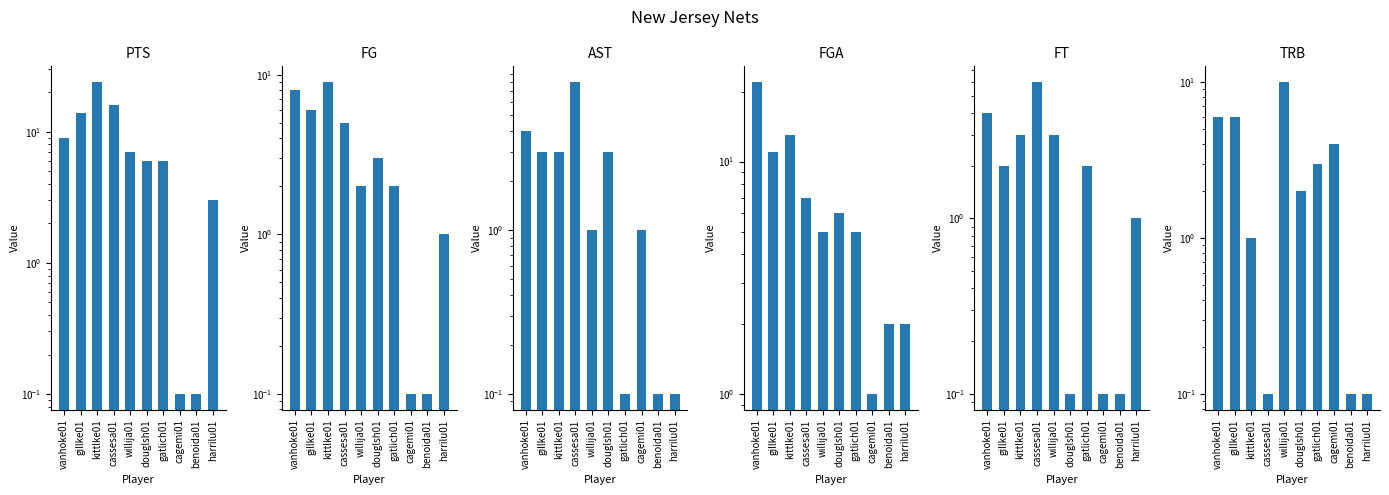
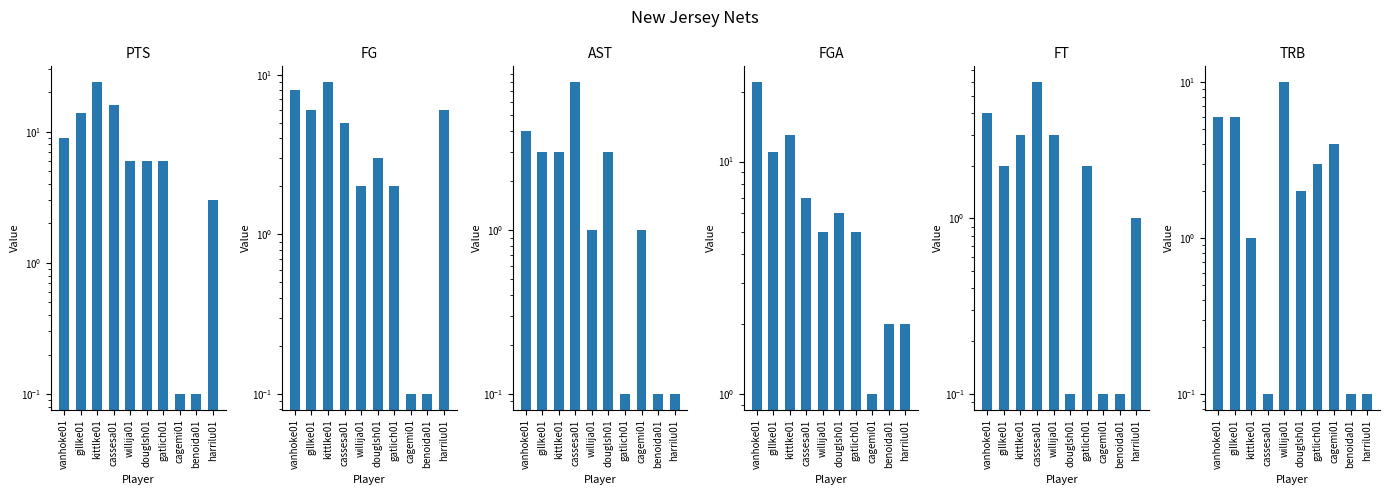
  {
    "PTS": {
      "vanhoke01": 9,
      "gillke01": 14,
      "kittlke01": 24,
      "cassesa01": 16,
-     "willija01": 7,
+     "willija01": 6,
      "douglsh01": 6,
      "gatlich01": 6,
      "cagemi01": 0.10,
      "benoida01": 0.10,
      "harrilu01": 3
    },
    "FG": {
      "vanhoke01": 8,
      "gillke01": 6,
      "kittlke01": 9,
      "cassesa01": 5,
      "willija01": 2,
      "douglsh01": 3,
      "gatlich01": 2,
      "cagemi01": 0.10,
      "benoida01": 0.10,
-     "harrilu01": 1
+     "harrilu01": 6
    },
    "AST": {
      "vanhoke01": 4.0,
      "gillke01": 3.0,
      "kittlke01": 3.0,
      "cassesa01": 8,
      "willija01": 1.0,
      "douglsh01": 3.0,
      "gatlich01": 0.10,
      "cagemi01": 1.0,
      "benoida01": 0.10,
      "harrilu01": 0.10
    },
    "FGA": {
      "vanhoke01": 22,
      "gillke01": 11,
      "kittlke01": 13,
      "cassesa01": 7.0,
      "willija01": 5.0,
      "douglsh01": 6.0,
      "gatlich01": 5.0,
      "cagemi01": 1.00,
      "benoida01": 2.0,
      "harrilu01": 2.0
    },
    "FT": {
      "vanhoke01": 4.0,
      "gillke01": 2.0,
      "kittlke01": 3.0,
      "cassesa01": 6.0,
      "willija01": 3.0,
      "douglsh01": 0.10,
      "gatlich01": 2.0,
      "cagemi01": 0.10,
      "benoida01": 0.10,
      "harrilu01": 1.0
    },
    "TRB": {
      "vanhoke01": 6.0,
      "gillke01": 6.0,
      "kittlke01": 1.0,
      "cassesa01": 0.10,
      "willija01": 10,
      "douglsh01": 2.0,
      "gatlich01": 3.0,
      "cagemi01": 4.0,
      "benoida01": 0.10,
      "harrilu01": 0.10
    }
  }
